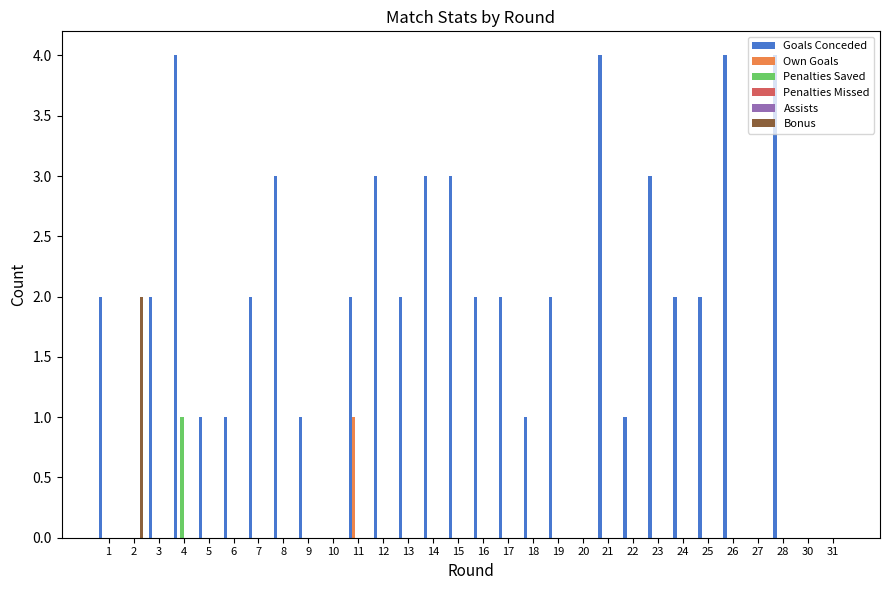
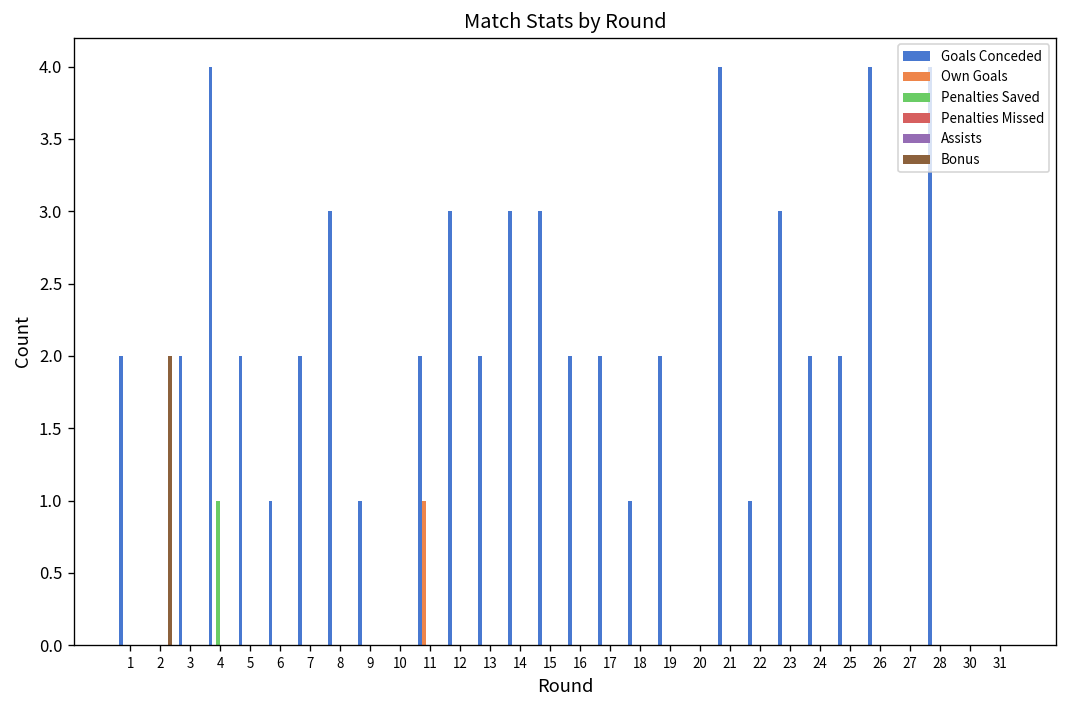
  {
    "Goals Conceded": {
      "1": 2,
      "2": 0,
      "3": 2,
      "4": 4,
-     "5": 1,
+     "5": 2,
      "6": 1,
      "7": 2,
      "8": 3,
      "9": 1,
      "10": 0,
      "11": 2,
      "12": 3,
      "13": 2,
      "14": 3,
      "15": 3,
      "16": 2,
      "17": 2,
      "18": 1,
      "19": 2,
      "20": 0,
      "21": 4,
      "22": 1,
      "23": 3,
      "24": 2,
      "25": 2,
      "26": 4,
      "27": 0,
      "30": 0,
      "31": 0
    },
    "Penalties Saved": {
      "1": 0,
      "2": 0,
      "3": 0,
      "4": 1,
      "5": 0,
      "6": 0,
      "7": 0,
      "8": 0,
      "9": 0,
      "10": 0,
      "11": 0,
      "12": 0,
      "13": 0,
      "14": 0,
      "15": 0,
      "16": 0,
      "17": 0,
      "18": 0,
      "19": 0,
      "20": 0,
      "21": 0,
      "22": 0,
      "23": 0,
      "24": 0,
      "25": 0,
      "26": 0,
      "27": 0,
      "28": 0,
      "30": 0,
      "31": 0
    },
    "Assists": {
      "1": 0,
      "2": 0,
      "3": 0,
      "4": 0,
      "5": 0,
      "6": 0,
      "7": 0,
      "8": 0,
      "9": 0,
      "10": 0,
      "11": 0,
      "12": 0,
      "13": 0,
      "14": 0,
      "15": 0,
      "16": 0,
      "17": 0,
      "18": 0,
      "19": 0,
      "20": 0,
      "21": 0,
      "22": 0,
      "23": 0,
      "24": 0,
      "25": 0,
      "26": 0,
      "27": 0,
      "28": 0,
      "30": 0,
      "31": 0
    },
    "Bonus": {
      "1": 0,
      "2": 2,
      "3": 0,
      "4": 0,
      "5": 0,
      "6": 0,
      "7": 0,
      "8": 0,
      "9": 0,
      "10": 0,
      "11": 0,
      "12": 0,
      "13": 0,
      "14": 0,
      "15": 0,
      "16": 0,
      "17": 0,
      "18": 0,
      "19": 0,
      "20": 0,
      "21": 0,
      "22": 0,
      "23": 0,
      "24": 0,
      "25": 0,
      "26": 0,
      "27": 0,
      "28": 0,
      "30": 0,
      "31": 0
    }
  }
